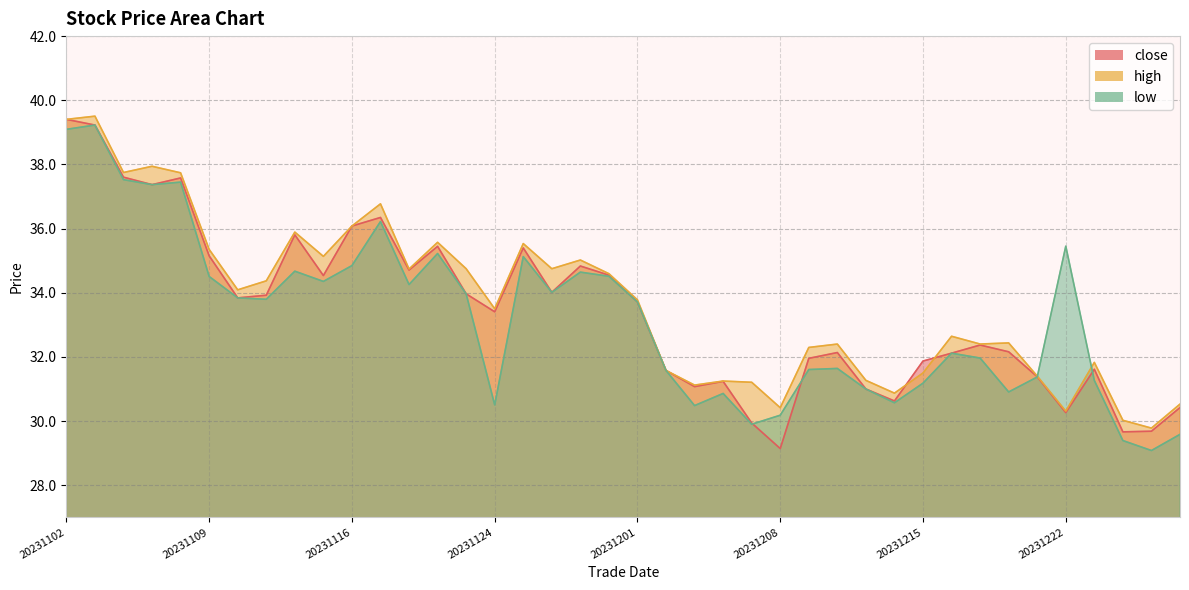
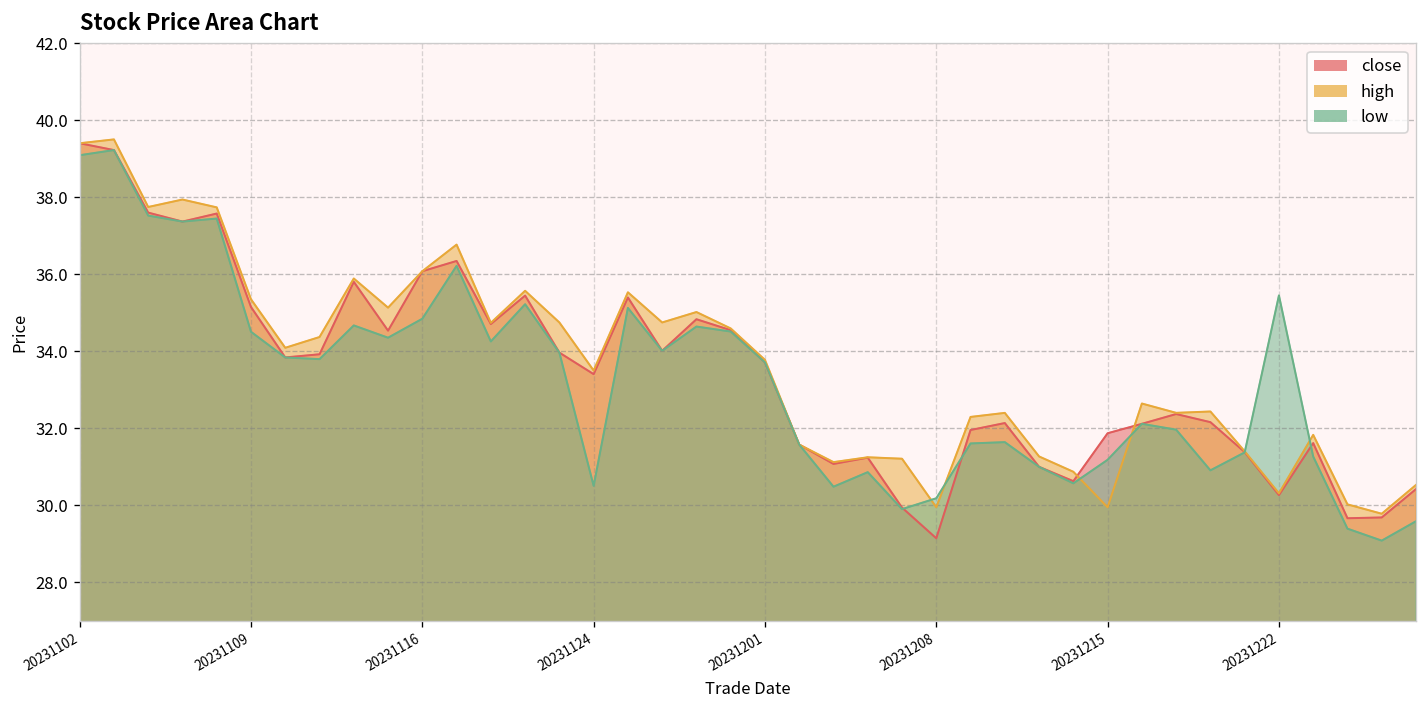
  {
    "close": {
      "20231109": 35.2,
      "20231124": 33.4,
      "20231208": 29.1,
      "20231215": 31.9
    },
    "high": {
      "20231109": 35.4,
      "20231124": 33.5,
-     "20231208": 30.4,
-     "20231215": 31.5
+     "20231208": 29.9,
+     "20231215": 29.9
    },
    "low": {
      "20231102": 39.1,
      "20231109": 34.5,
      "20231116": 34.8,
      "20231124": 30.5,
      "20231208": 30.2,
      "20231215": 31.2,
      "20231222": 35.5
    }
  }
